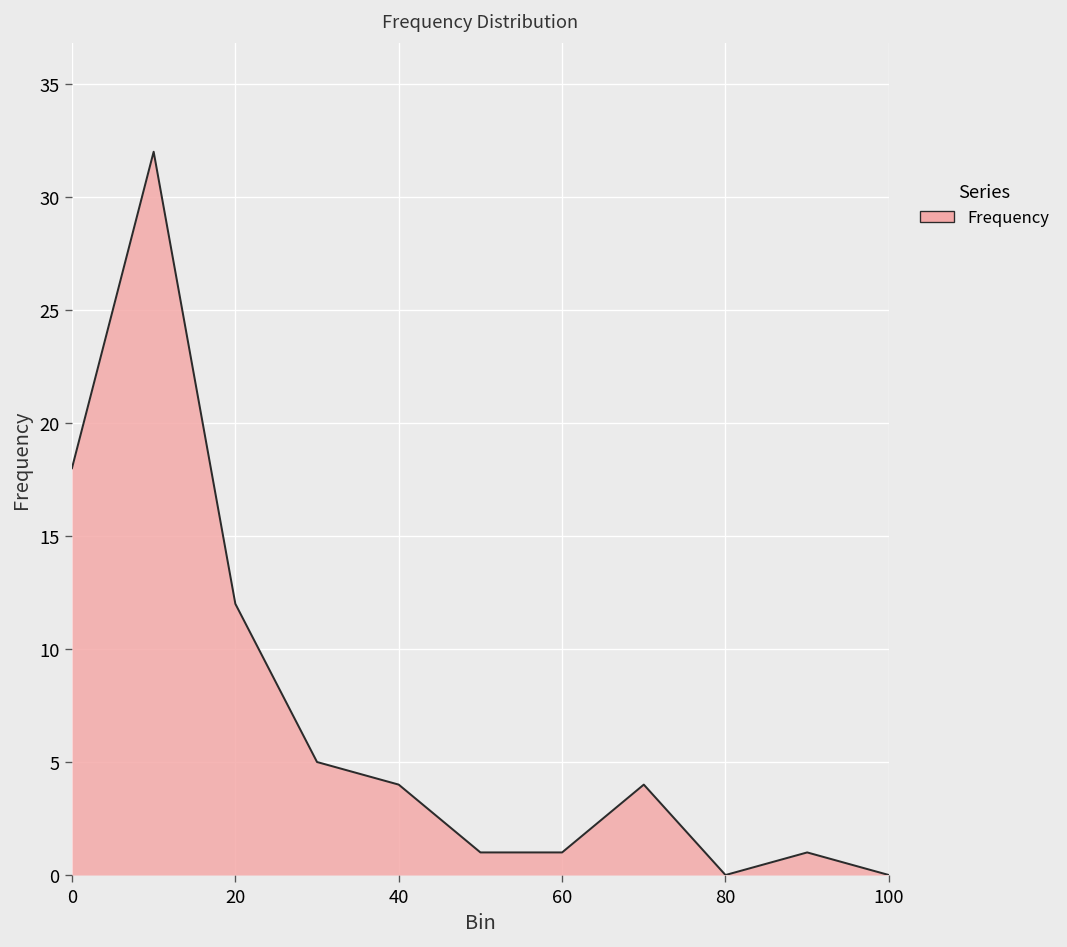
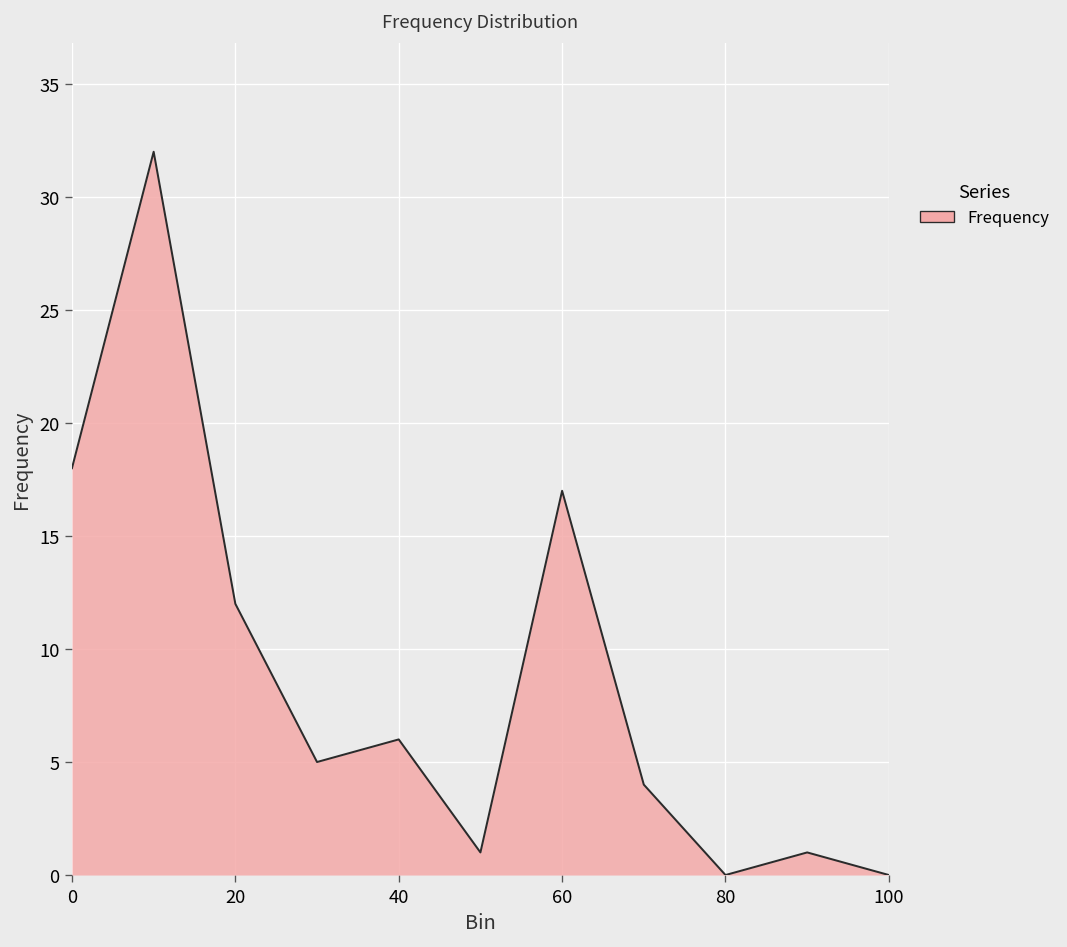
  {
    "0": 18,
    "20": 12,
-   "40": 4,
-   "60": 1,
+   "40": 6,
+   "60": 17,
    "80": 0,
    "100": 0
  }
